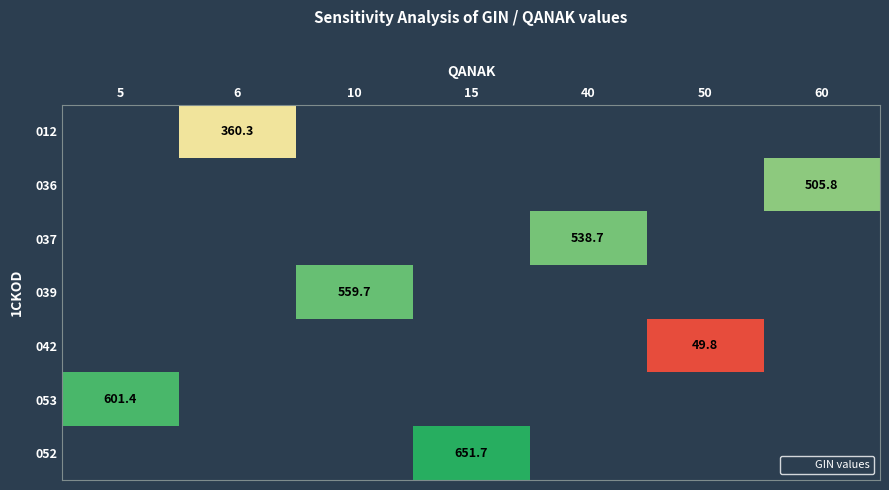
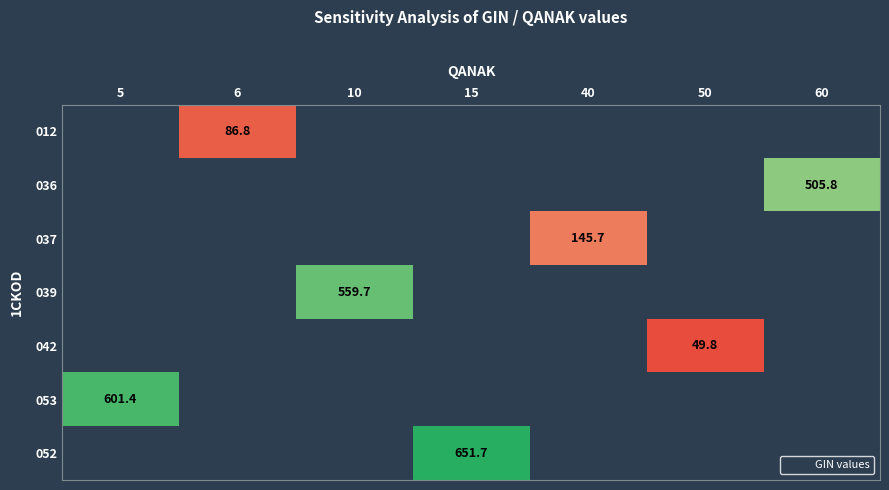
  {
    "012": {
-     "6": 360.3
+     "6": 86.8
    },
    "036": {
      "60": 505.8
    },
    "037": {
-     "40": 538.7
+     "40": 145.7
    },
    "039": {
      "10": 559.7
    },
    "042": {
      "50": 49.8
    },
    "053": {
      "5": 601.4
    },
    "052": {
      "15": 651.7
    }
  }
